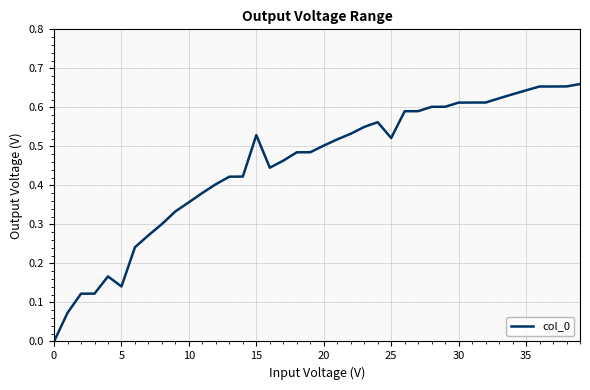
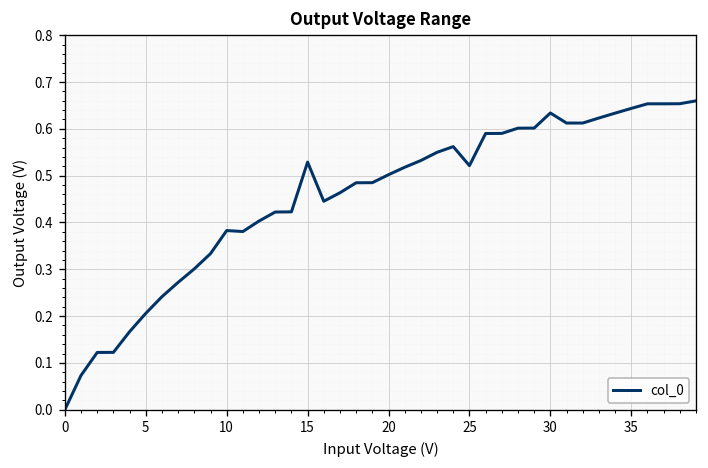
  {
    "0": 0.00,
-   "5": 0.14,
-   "10": 0.36,
+   "5": 0.21,
+   "10": 0.38,
    "15": 0.53,
    "20": 0.50,
    "25": 0.52,
-   "30": 0.61,
+   "30": 0.63,
    "35": 0.64
  }
